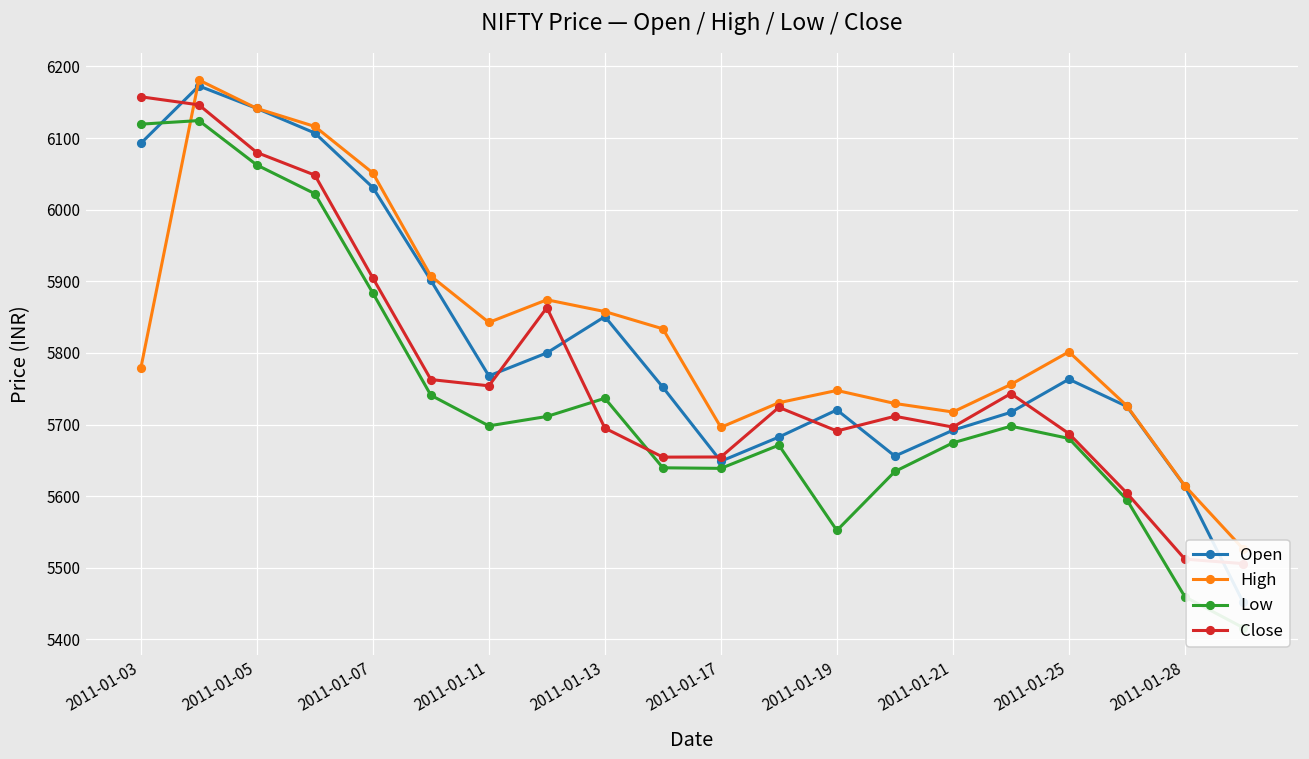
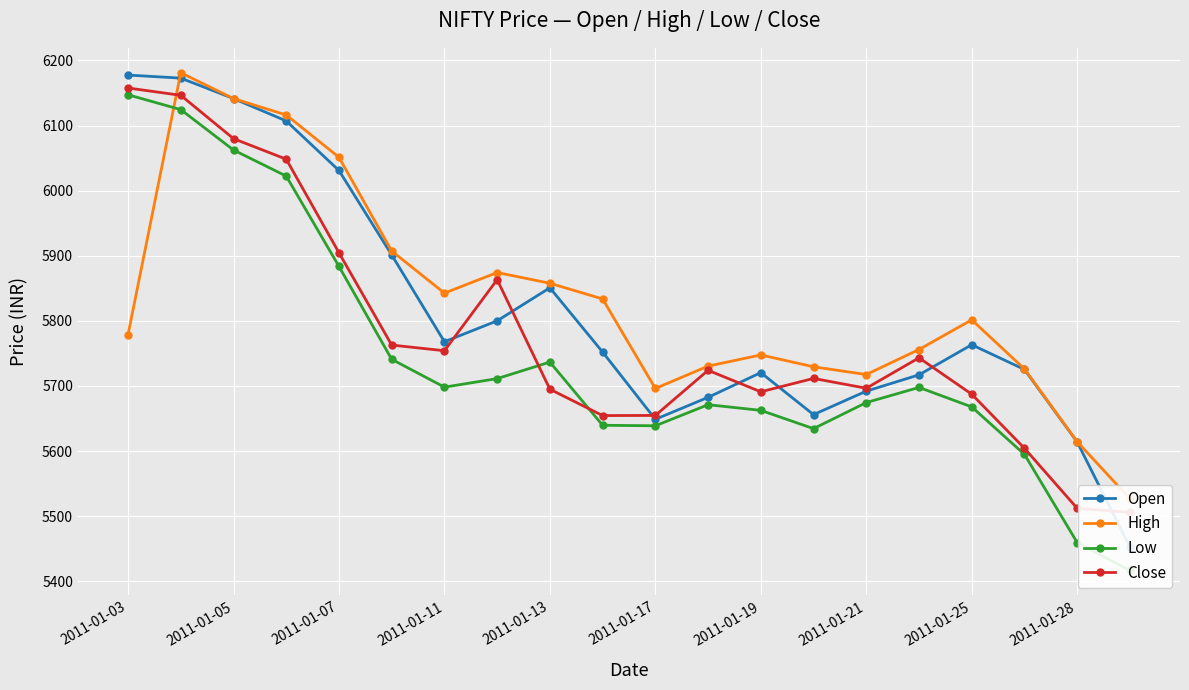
  {
    "Open": {
-     "2011-01-03": 6090,
+     "2011-01-03": 6180,
      "2011-01-07": 6030,
      "2011-01-11": 5770,
      "2011-01-13": 5850,
      "2011-01-17": 5650,
      "2011-01-19": 5720,
      "2011-01-21": 5690,
      "2011-01-25": 5760
    },
    "High": {
      "2011-01-03": 5780,
      "2011-01-07": 6050,
      "2011-01-11": 5840,
      "2011-01-13": 5860,
      "2011-01-17": 5700,
      "2011-01-19": 5750,
      "2011-01-21": 5720,
      "2011-01-25": 5800
    },
    "Low": {
-     "2011-01-03": 6120,
+     "2011-01-03": 6150,
      "2011-01-05": 6060,
      "2011-01-07": 5880,
      "2011-01-11": 5700,
      "2011-01-13": 5740,
      "2011-01-17": 5640,
-     "2011-01-19": 5550,
+     "2011-01-19": 5660,
      "2011-01-21": 5670,
-     "2011-01-25": 5680,
+     "2011-01-25": 5670,
      "2011-01-28": 5460
    },
    "Close": {
      "2011-01-03": 6160,
      "2011-01-05": 6080,
      "2011-01-07": 5900,
      "2011-01-11": 5750,
      "2011-01-13": 5700,
      "2011-01-17": 5650,
      "2011-01-19": 5690,
      "2011-01-21": 5700,
      "2011-01-25": 5690,
      "2011-01-28": 5510
    }
  }
